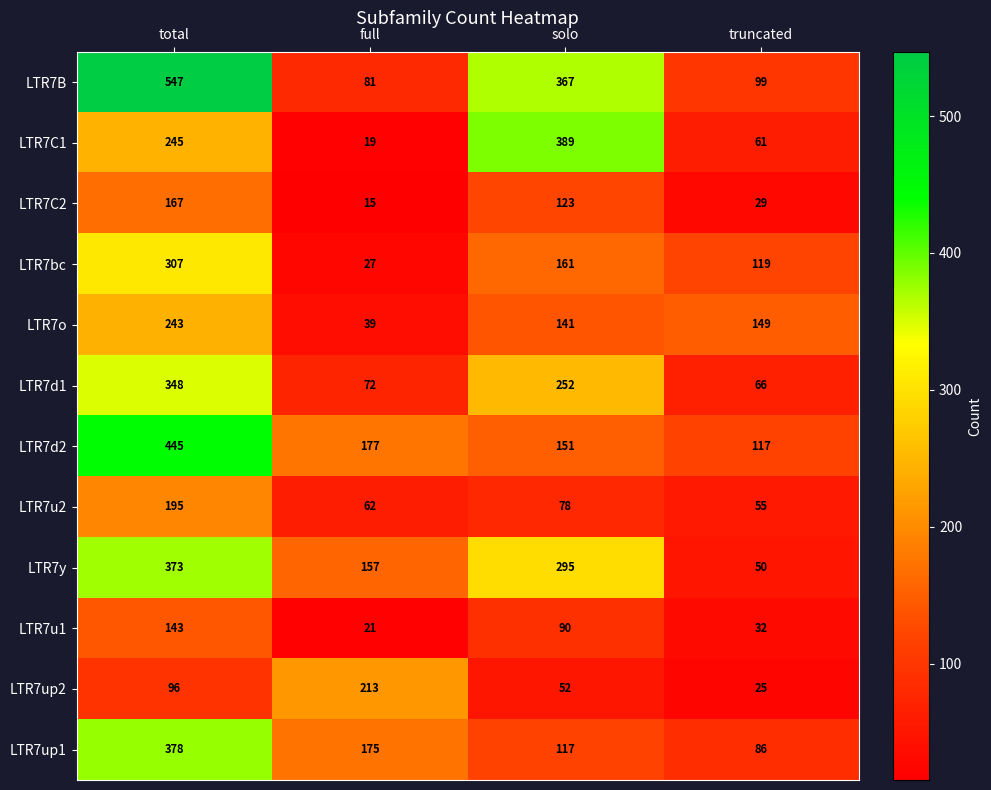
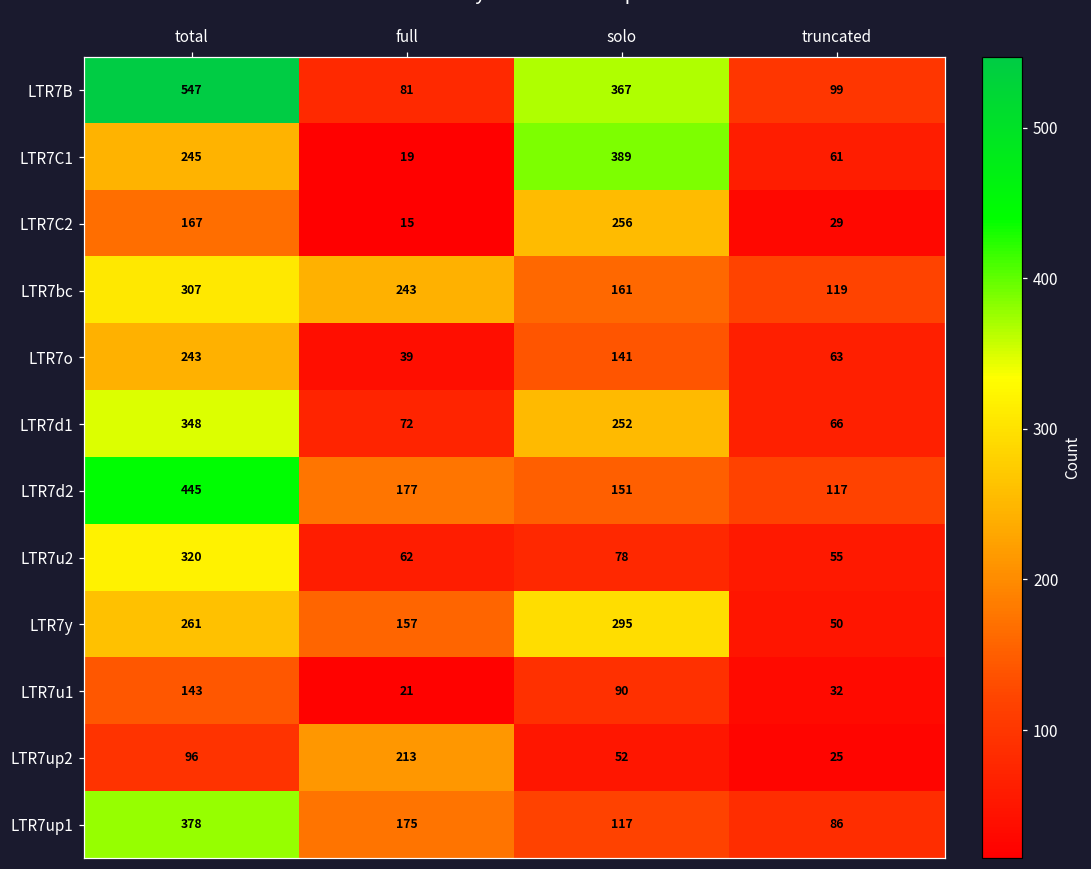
  {
    "LTR7B": {
      "total": 547,
      "full": 81,
      "solo": 367,
      "truncated": 99
    },
    "LTR7C1": {
      "total": 245,
      "full": 19,
      "solo": 389,
      "truncated": 61
    },
    "LTR7C2": {
      "total": 167,
      "full": 15,
-     "solo": 123,
+     "solo": 256,
      "truncated": 29
    },
    "LTR7bc": {
      "total": 307,
-     "full": 27,
+     "full": 243,
      "solo": 161,
      "truncated": 119
    },
    "LTR7o": {
      "total": 243,
      "full": 39,
      "solo": 141,
-     "truncated": 149
+     "truncated": 63
    },
    "LTR7d1": {
      "total": 348,
      "full": 72,
      "solo": 252,
      "truncated": 66
    },
    "LTR7d2": {
      "total": 445,
      "full": 177,
      "solo": 151,
      "truncated": 117
    },
    "LTR7u2": {
-     "total": 195,
+     "total": 320,
      "full": 62,
      "solo": 78,
      "truncated": 55
    },
    "LTR7y": {
-     "total": 373,
+     "total": 261,
      "full": 157,
      "solo": 295,
      "truncated": 50
    },
    "LTR7u1": {
      "total": 143,
      "full": 21,
      "solo": 90,
      "truncated": 32
    },
    "LTR7up2": {
      "total": 96,
      "full": 213,
      "solo": 52,
      "truncated": 25
    },
    "LTR7up1": {
      "total": 378,
      "full": 175,
      "solo": 117,
      "truncated": 86
    }
  }
